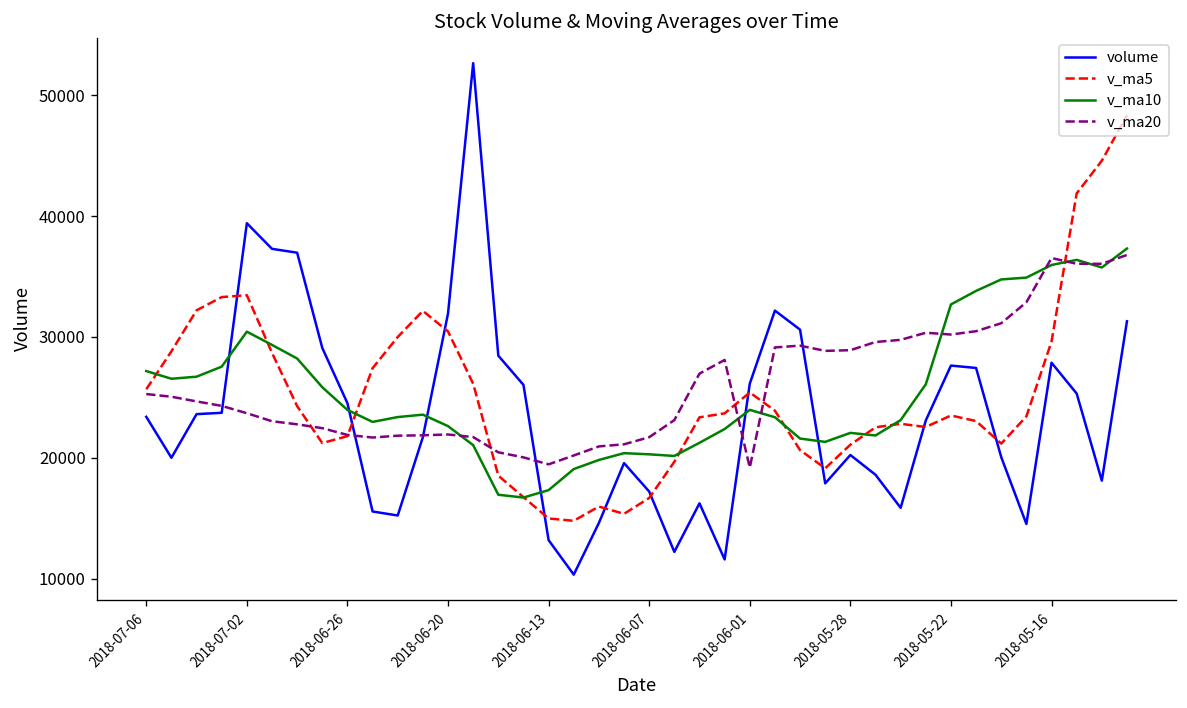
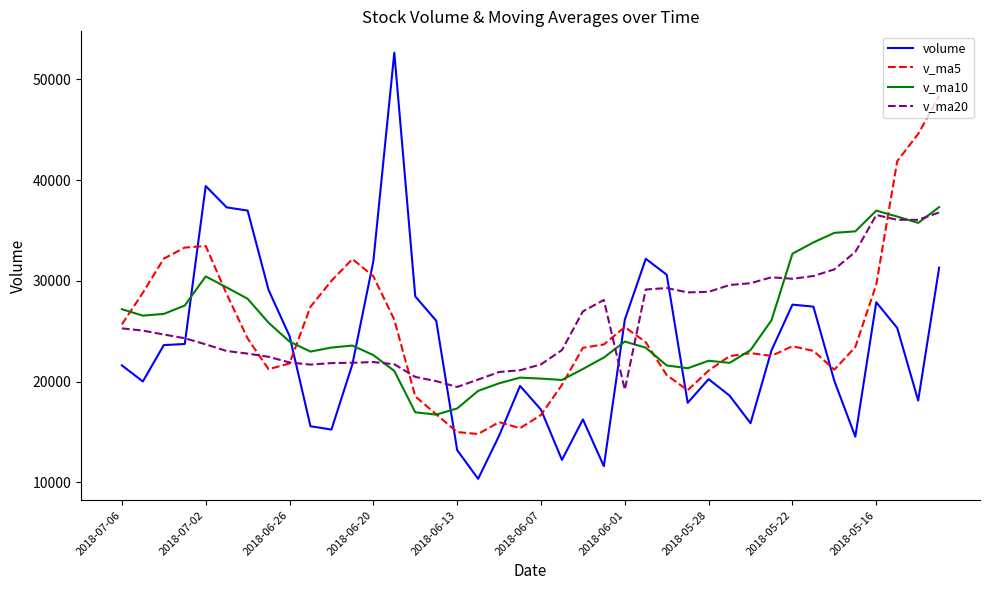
  {
    "volume": {
-     "2018-07-06": 23400,
+     "2018-07-06": 21600,
      "2018-07-02": 39400,
      "2018-06-26": 24500,
      "2018-06-20": 31900,
      "2018-06-13": 13200,
      "2018-06-07": 17200,
      "2018-06-01": 26100,
      "2018-05-28": 20200,
      "2018-05-22": 27600,
      "2018-05-16": 27900
    },
    "v_ma5": {
      "2018-07-06": 25700,
      "2018-07-02": 33500,
      "2018-06-20": 30500,
      "2018-06-13": 15000,
      "2018-06-07": 16700,
      "2018-06-01": 25400,
      "2018-05-28": 21100,
      "2018-05-22": 23500,
      "2018-05-16": 29600
    },
    "v_ma10": {
      "2018-07-06": 27200,
      "2018-07-02": 30400,
      "2018-06-26": 24000,
      "2018-06-20": 22600,
      "2018-06-13": 17300,
      "2018-06-07": 20300,
      "2018-06-01": 24000,
      "2018-05-28": 22100,
      "2018-05-22": 32700,
-     "2018-05-16": 36000
+     "2018-05-16": 37000
    },
    "v_ma20": {
      "2018-07-06": 25300,
      "2018-07-02": 23700,
      "2018-06-20": 21900,
      "2018-06-13": 19500,
      "2018-06-07": 21700,
      "2018-06-01": 19200,
      "2018-05-28": 28900,
      "2018-05-22": 30200,
      "2018-05-16": 36500
    }
  }
